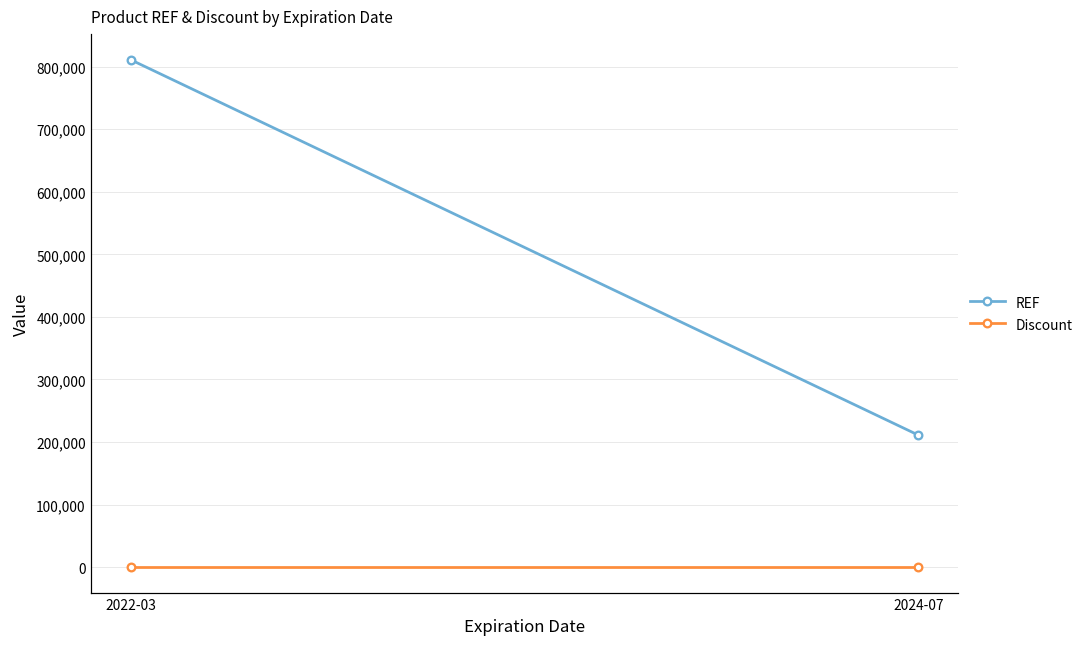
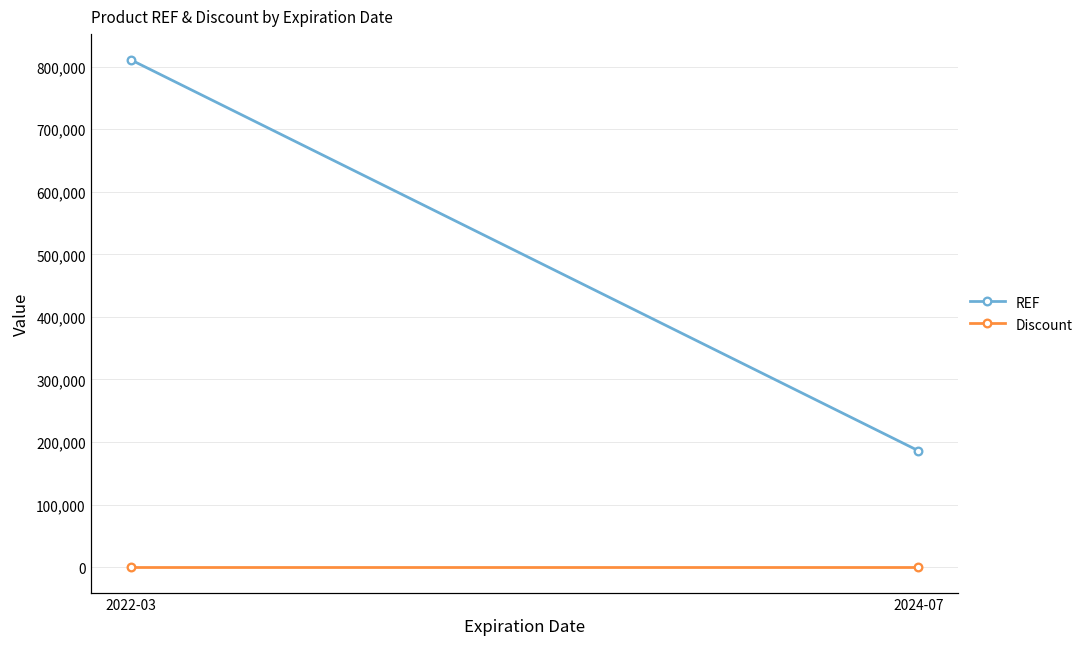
  {
    "REF": {
      "2022-03": "810,000",
-     "2024-07": "210,000"
+     "2024-07": "190,000"
    },
    "Discount": {
      "2022-03": "0",
      "2024-07": "0"
    }
  }
